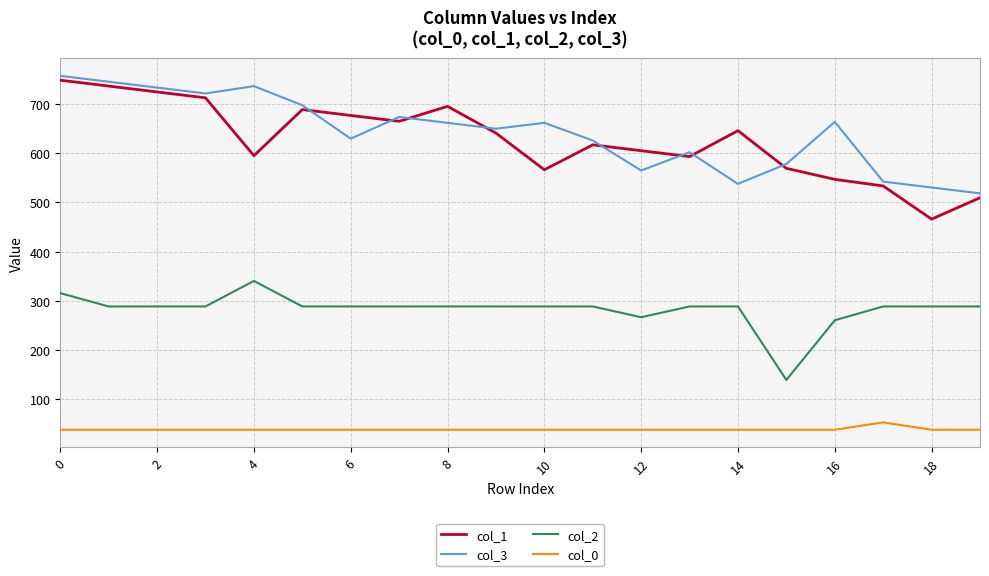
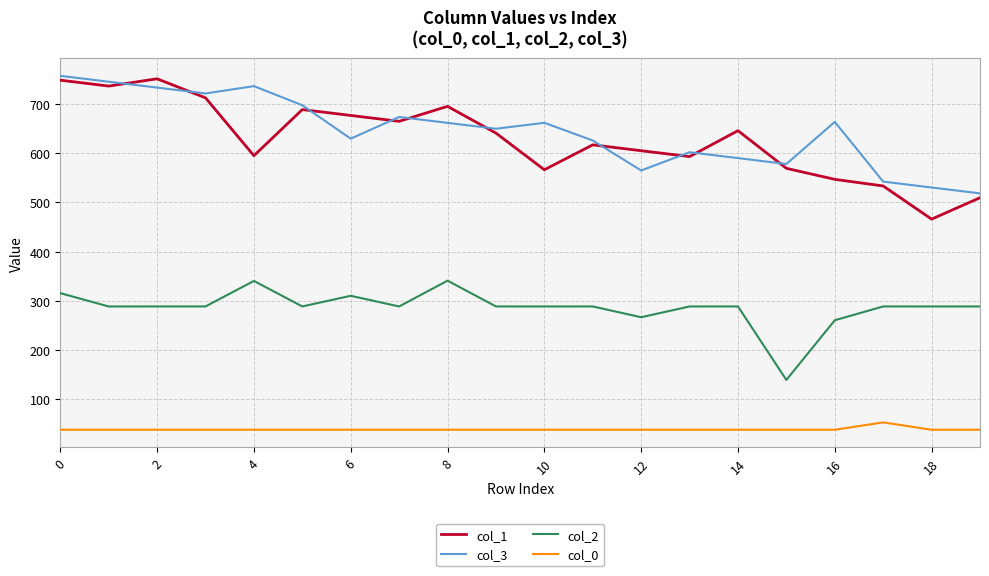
  {
    "col_1": {
      "0": 750,
-     "2": 720,
+     "2": 750,
      "4": 600,
      "6": 680,
      "8": 700,
      "10": 570,
      "12": 610,
      "14": 650,
      "16": 550,
      "18": 470
    },
    "col_3": {
      "0": 760,
      "2": 730,
      "4": 740,
      "6": 630,
      "8": 660,
      "10": 660,
      "12": 570,
-     "14": 540,
+     "14": 590,
      "16": 660,
      "18": 530
    },
    "col_2": {
      "0": 320,
      "2": 290,
      "4": 340,
-     "6": 290,
-     "8": 290,
+     "6": 310,
+     "8": 340,
      "10": 290,
      "12": 270,
      "14": 290,
      "16": 260,
      "18": 290
    },
    "col_0": {
      "0": 40,
      "2": 40,
      "4": 40,
      "6": 40,
      "8": 40,
      "10": 40,
      "12": 40,
      "14": 40,
      "16": 40,
      "18": 40
    }
  }
